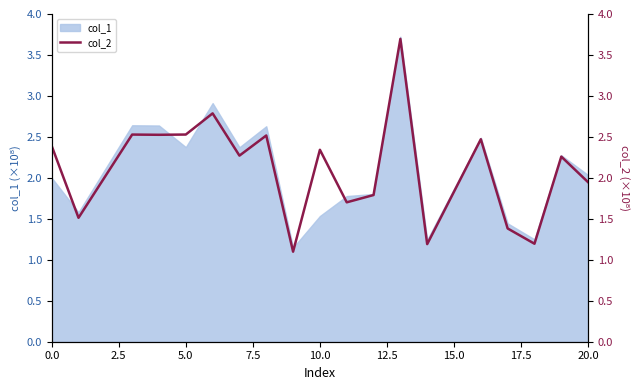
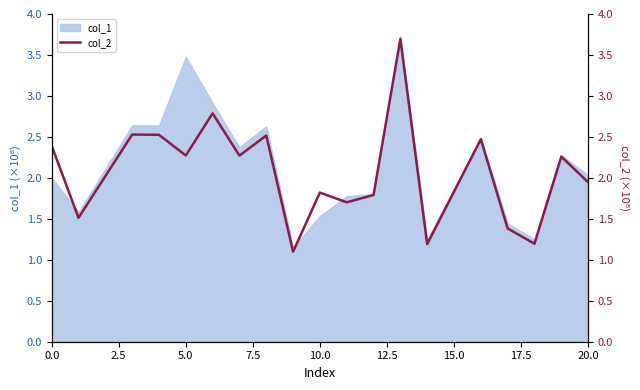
  {
    "col_1": {
      "0.0": 2.0,
-     "5.0": 2.4,
+     "5.0": 3.5,
      "10.0": 1.5,
      "20.0": 2.0
    },
    "col_2": {
      "0.0": 2.4,
-     "5.0": 2.5,
-     "10.0": 2.3,
+     "5.0": 2.3,
+     "10.0": 1.8,
      "20.0": 1.9
    }
  }
